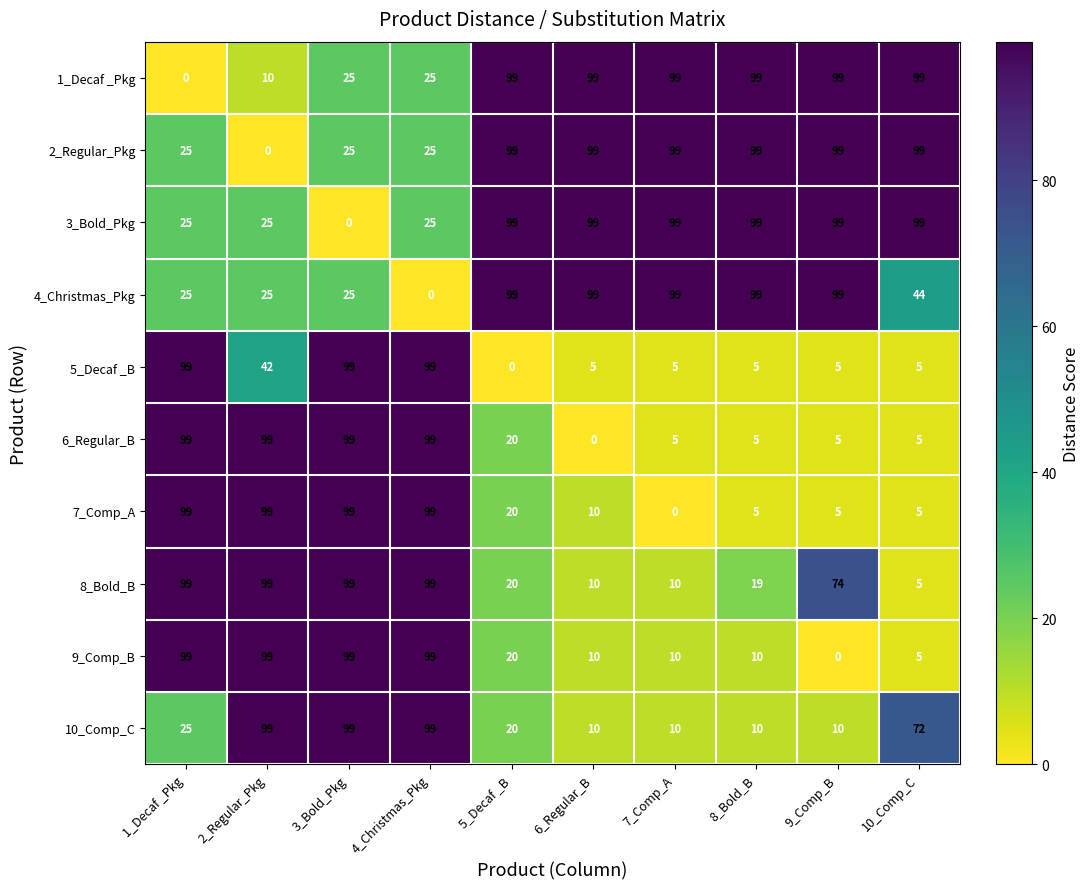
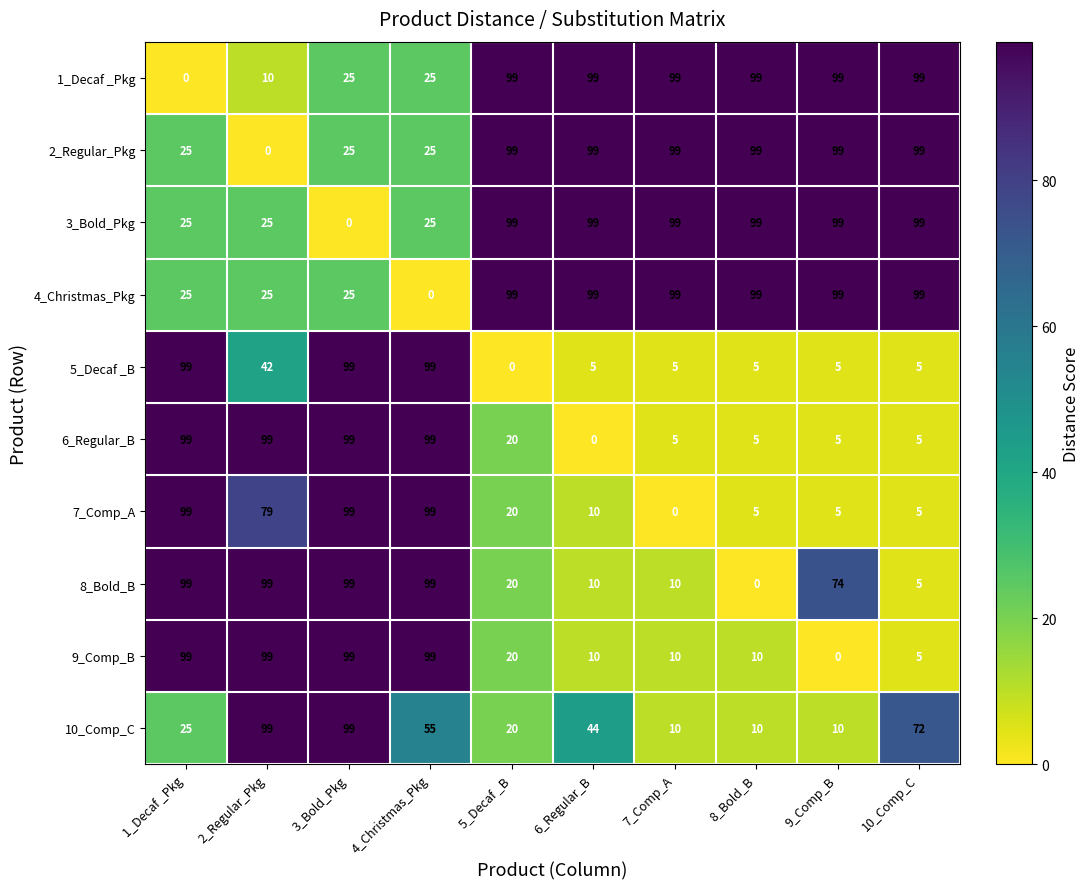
  {
    "1_Decaf _Pkg": {
      "1_Decaf _Pkg": 0,
      "2_Regular_Pkg": 10,
      "3_Bold_Pkg": 25,
      "4_Christmas_Pkg": 25,
      "5_Decaf _B": 99,
      "6_Regular_B": 99,
      "7_Comp_A": 99,
      "8_Bold_B": 99,
      "9_Comp_B": 99,
      "10_Comp_C": 99
    },
    "2_Regular_Pkg": {
      "1_Decaf _Pkg": 25,
      "2_Regular_Pkg": 0,
      "3_Bold_Pkg": 25,
      "4_Christmas_Pkg": 25,
      "5_Decaf _B": 99,
      "6_Regular_B": 99,
      "7_Comp_A": 99,
      "8_Bold_B": 99,
      "9_Comp_B": 99,
      "10_Comp_C": 99
    },
    "3_Bold_Pkg": {
      "1_Decaf _Pkg": 25,
      "2_Regular_Pkg": 25,
      "3_Bold_Pkg": 0,
      "4_Christmas_Pkg": 25,
      "5_Decaf _B": 99,
      "6_Regular_B": 99,
      "7_Comp_A": 99,
      "8_Bold_B": 99,
      "9_Comp_B": 99,
      "10_Comp_C": 99
    },
    "4_Christmas_Pkg": {
      "1_Decaf _Pkg": 25,
      "2_Regular_Pkg": 25,
      "3_Bold_Pkg": 25,
      "4_Christmas_Pkg": 0,
      "5_Decaf _B": 99,
      "6_Regular_B": 99,
      "7_Comp_A": 99,
      "8_Bold_B": 99,
      "9_Comp_B": 99,
-     "10_Comp_C": 44
+     "10_Comp_C": 99
    },
    "5_Decaf _B": {
      "1_Decaf _Pkg": 99,
      "2_Regular_Pkg": 42,
      "3_Bold_Pkg": 99,
      "4_Christmas_Pkg": 99,
      "5_Decaf _B": 0,
      "6_Regular_B": 5,
      "7_Comp_A": 5,
      "8_Bold_B": 5,
      "9_Comp_B": 5,
      "10_Comp_C": 5
    },
    "6_Regular_B": {
      "1_Decaf _Pkg": 99,
      "2_Regular_Pkg": 99,
      "3_Bold_Pkg": 99,
      "4_Christmas_Pkg": 99,
      "5_Decaf _B": 20,
      "6_Regular_B": 0,
      "7_Comp_A": 5,
      "8_Bold_B": 5,
      "9_Comp_B": 5,
      "10_Comp_C": 5
    },
    "7_Comp_A": {
      "1_Decaf _Pkg": 99,
-     "2_Regular_Pkg": 99,
+     "2_Regular_Pkg": 79,
      "3_Bold_Pkg": 99,
      "4_Christmas_Pkg": 99,
      "5_Decaf _B": 20,
      "6_Regular_B": 10,
      "7_Comp_A": 0,
      "8_Bold_B": 5,
      "9_Comp_B": 5,
      "10_Comp_C": 5
    },
    "8_Bold_B": {
      "1_Decaf _Pkg": 99,
      "2_Regular_Pkg": 99,
      "3_Bold_Pkg": 99,
      "4_Christmas_Pkg": 99,
      "5_Decaf _B": 20,
      "6_Regular_B": 10,
      "7_Comp_A": 10,
-     "8_Bold_B": 19,
+     "8_Bold_B": 0,
      "9_Comp_B": 74,
      "10_Comp_C": 5
    },
    "9_Comp_B": {
      "1_Decaf _Pkg": 99,
      "2_Regular_Pkg": 99,
      "3_Bold_Pkg": 99,
      "4_Christmas_Pkg": 99,
      "5_Decaf _B": 20,
      "6_Regular_B": 10,
      "7_Comp_A": 10,
      "8_Bold_B": 10,
      "9_Comp_B": 0,
      "10_Comp_C": 5
    },
    "10_Comp_C": {
      "1_Decaf _Pkg": 25,
      "2_Regular_Pkg": 99,
      "3_Bold_Pkg": 99,
-     "4_Christmas_Pkg": 99,
+     "4_Christmas_Pkg": 55,
      "5_Decaf _B": 20,
-     "6_Regular_B": 10,
+     "6_Regular_B": 44,
      "7_Comp_A": 10,
      "8_Bold_B": 10,
      "9_Comp_B": 10,
      "10_Comp_C": 72
    }
  }
